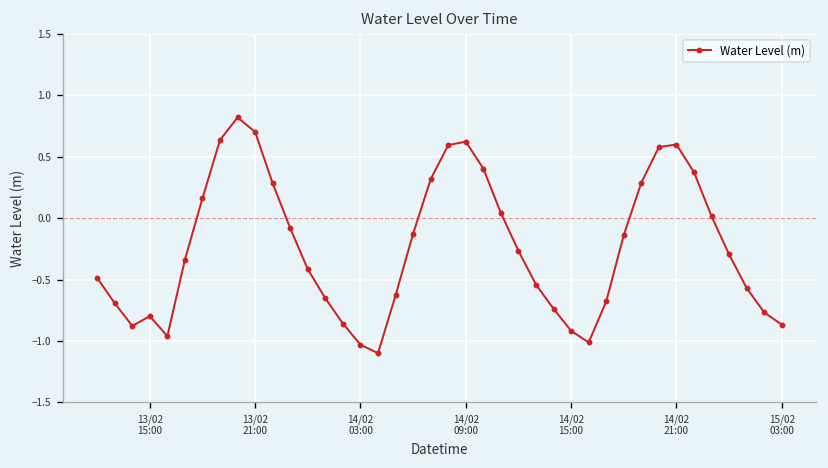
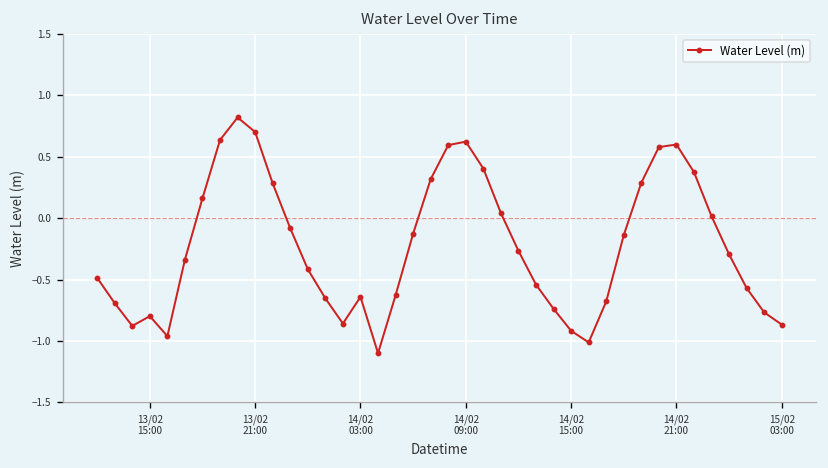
  {
    "13/02 15:00": -0.80,
    "13/02 21:00": 0.70,
-   "14/02 03:00": -1.03,
+   "14/02 03:00": -0.64,
    "14/02 09:00": 0.62,
    "14/02 15:00": -0.92,
    "14/02 21:00": 0.60,
    "15/02 03:00": -0.87
  }
